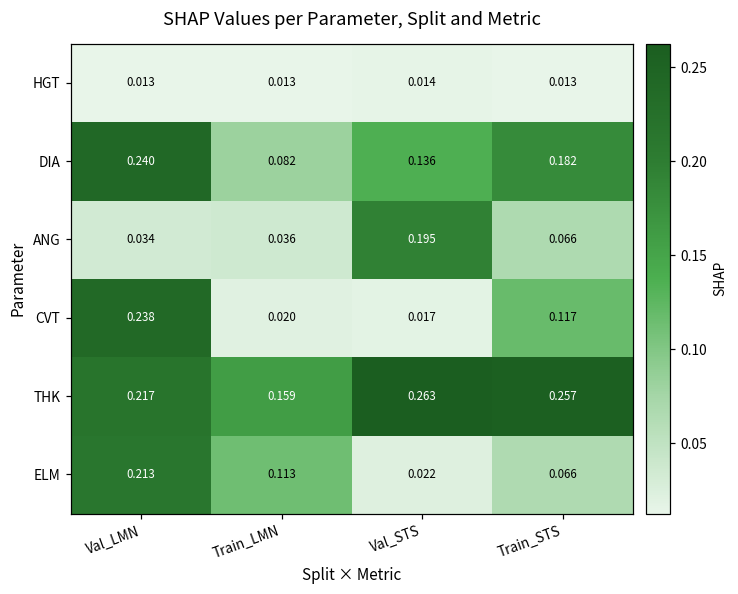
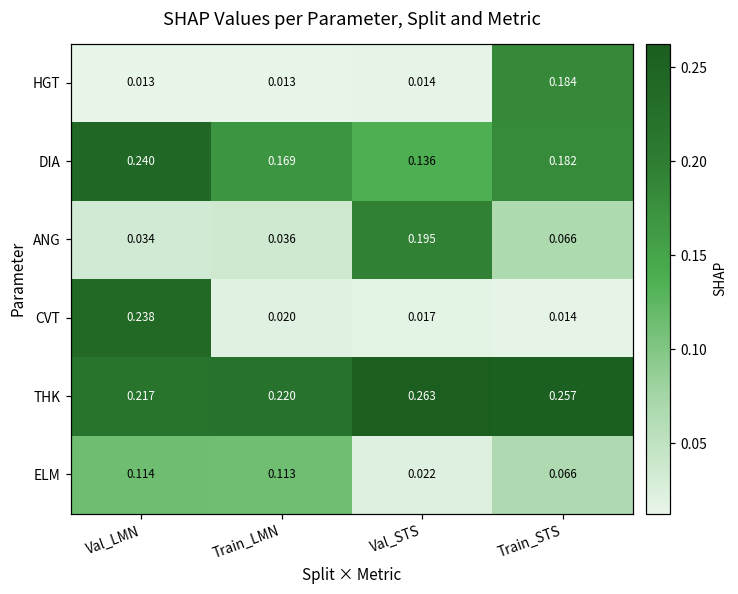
  {
    "HGT": {
      "Val_LMN": 0.013,
      "Train_LMN": 0.013,
      "Val_STS": 0.014,
-     "Train_STS": 0.013
+     "Train_STS": 0.184
    },
    "DIA": {
      "Val_LMN": 0.240,
-     "Train_LMN": 0.082,
+     "Train_LMN": 0.169,
      "Val_STS": 0.136,
      "Train_STS": 0.182
    },
    "ANG": {
      "Val_LMN": 0.034,
      "Train_LMN": 0.036,
      "Val_STS": 0.195,
      "Train_STS": 0.066
    },
    "CVT": {
      "Val_LMN": 0.238,
      "Train_LMN": 0.020,
      "Val_STS": 0.017,
-     "Train_STS": 0.117
+     "Train_STS": 0.014
    },
    "THK": {
      "Val_LMN": 0.217,
-     "Train_LMN": 0.159,
+     "Train_LMN": 0.220,
      "Val_STS": 0.263,
      "Train_STS": 0.257
    },
    "ELM": {
-     "Val_LMN": 0.213,
+     "Val_LMN": 0.114,
      "Train_LMN": 0.113,
      "Val_STS": 0.022,
      "Train_STS": 0.066
    }
  }
